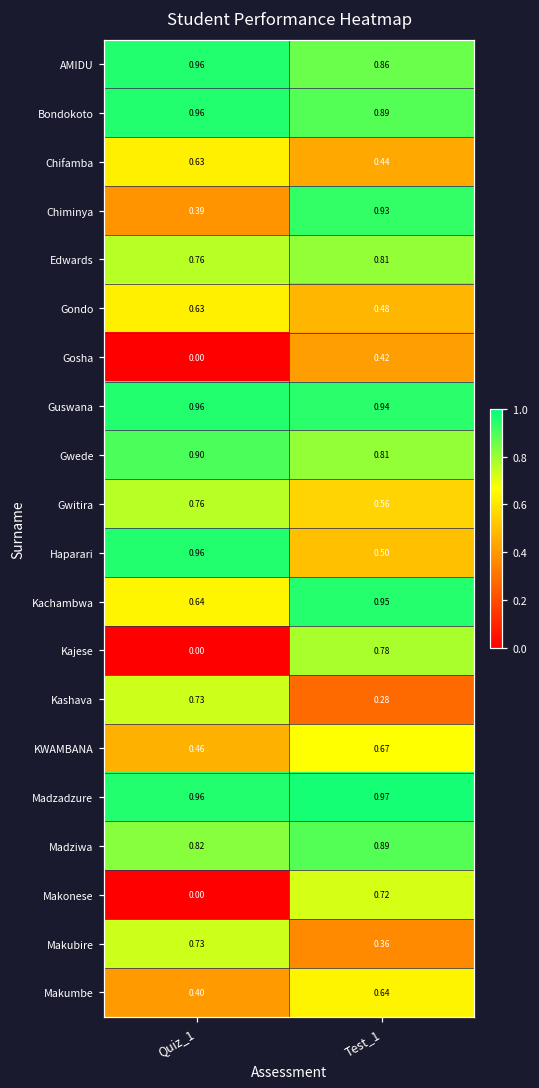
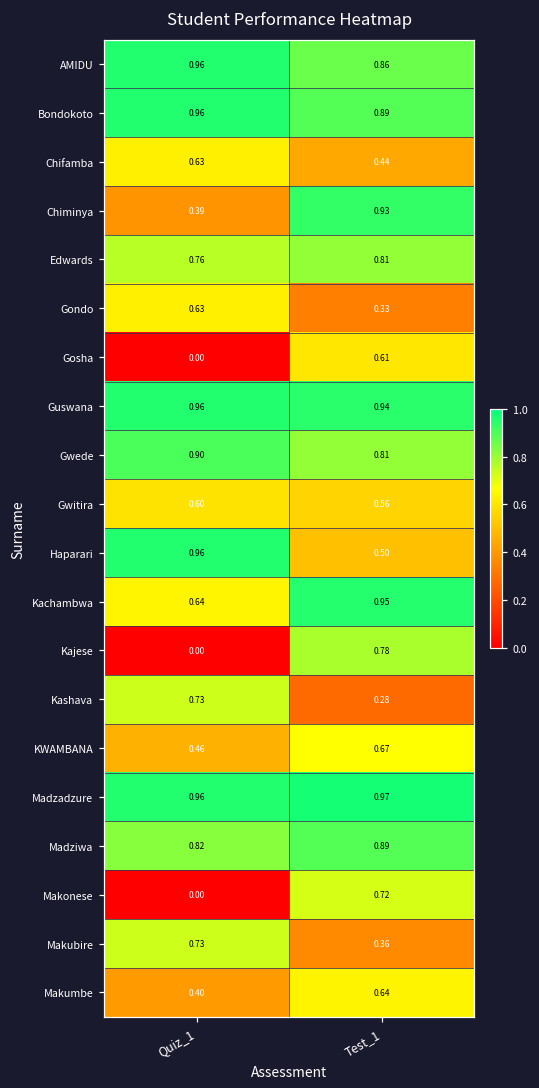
  {
    "AMIDU": {
      "Quiz_1": 0.96,
      "Test_1": 0.86
    },
    "Bondokoto": {
      "Quiz_1": 0.96,
      "Test_1": 0.89
    },
    "Chifamba": {
      "Quiz_1": 0.63,
      "Test_1": 0.44
    },
    "Chiminya": {
      "Quiz_1": 0.39,
      "Test_1": 0.93
    },
    "Edwards": {
      "Quiz_1": 0.76,
      "Test_1": 0.81
    },
    "Gondo": {
      "Quiz_1": 0.63,
-     "Test_1": 0.48
+     "Test_1": 0.33
    },
    "Gosha": {
      "Quiz_1": 0.00,
-     "Test_1": 0.42
+     "Test_1": 0.61
    },
    "Guswana": {
      "Quiz_1": 0.96,
      "Test_1": 0.94
    },
    "Gwede": {
      "Quiz_1": 0.90,
      "Test_1": 0.81
    },
    "Gwitira": {
-     "Quiz_1": 0.76,
+     "Quiz_1": 0.60,
      "Test_1": 0.56
    },
    "Haparari": {
      "Quiz_1": 0.96,
      "Test_1": 0.50
    },
    "Kachambwa": {
      "Quiz_1": 0.64,
      "Test_1": 0.95
    },
    "Kajese": {
      "Quiz_1": 0.00,
      "Test_1": 0.78
    },
    "Kashava": {
      "Quiz_1": 0.73,
      "Test_1": 0.28
    },
    "KWAMBANA": {
      "Quiz_1": 0.46,
      "Test_1": 0.67
    },
    "Madzadzure": {
      "Quiz_1": 0.96,
      "Test_1": 0.97
    },
    "Madziwa": {
      "Quiz_1": 0.82,
      "Test_1": 0.89
    },
    "Makonese": {
      "Quiz_1": 0.00,
      "Test_1": 0.72
    },
    "Makubire": {
      "Quiz_1": 0.73,
      "Test_1": 0.36
    },
    "Makumbe": {
      "Quiz_1": 0.40,
      "Test_1": 0.64
    }
  }
